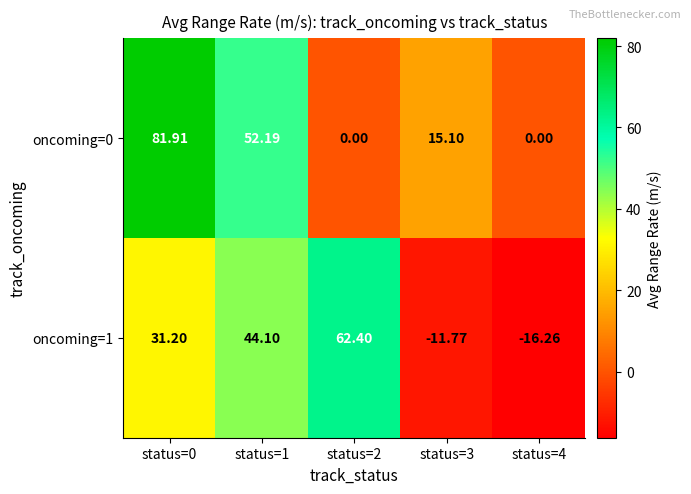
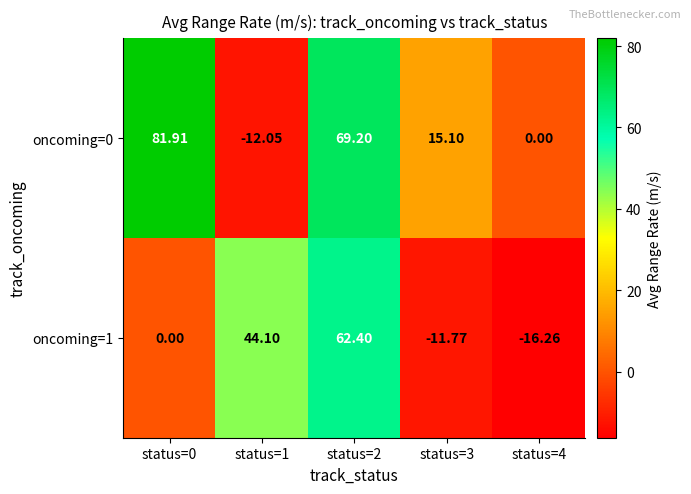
  {
    "oncoming=0": {
      "status=0": 81.91,
-     "status=1": 52.19,
-     "status=2": 0.00,
+     "status=1": -12.05,
+     "status=2": 69.20,
      "status=3": 15.10,
      "status=4": 0.00
    },
    "oncoming=1": {
-     "status=0": 31.20,
+     "status=0": 0.00,
      "status=1": 44.10,
      "status=2": 62.40,
      "status=3": -11.77,
      "status=4": -16.26
    }
  }
